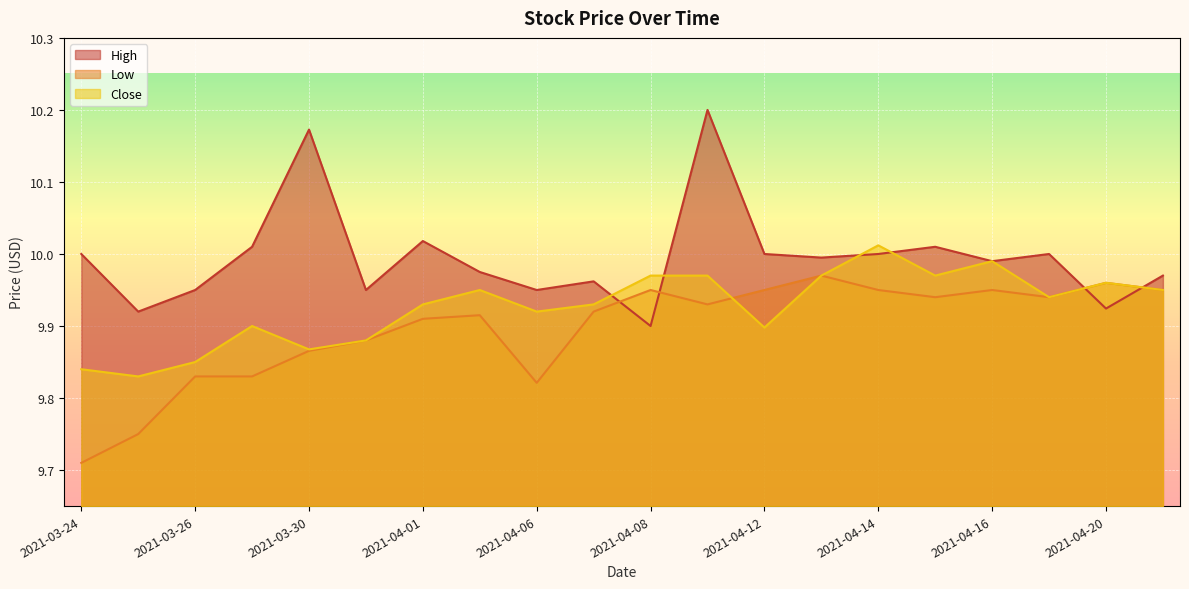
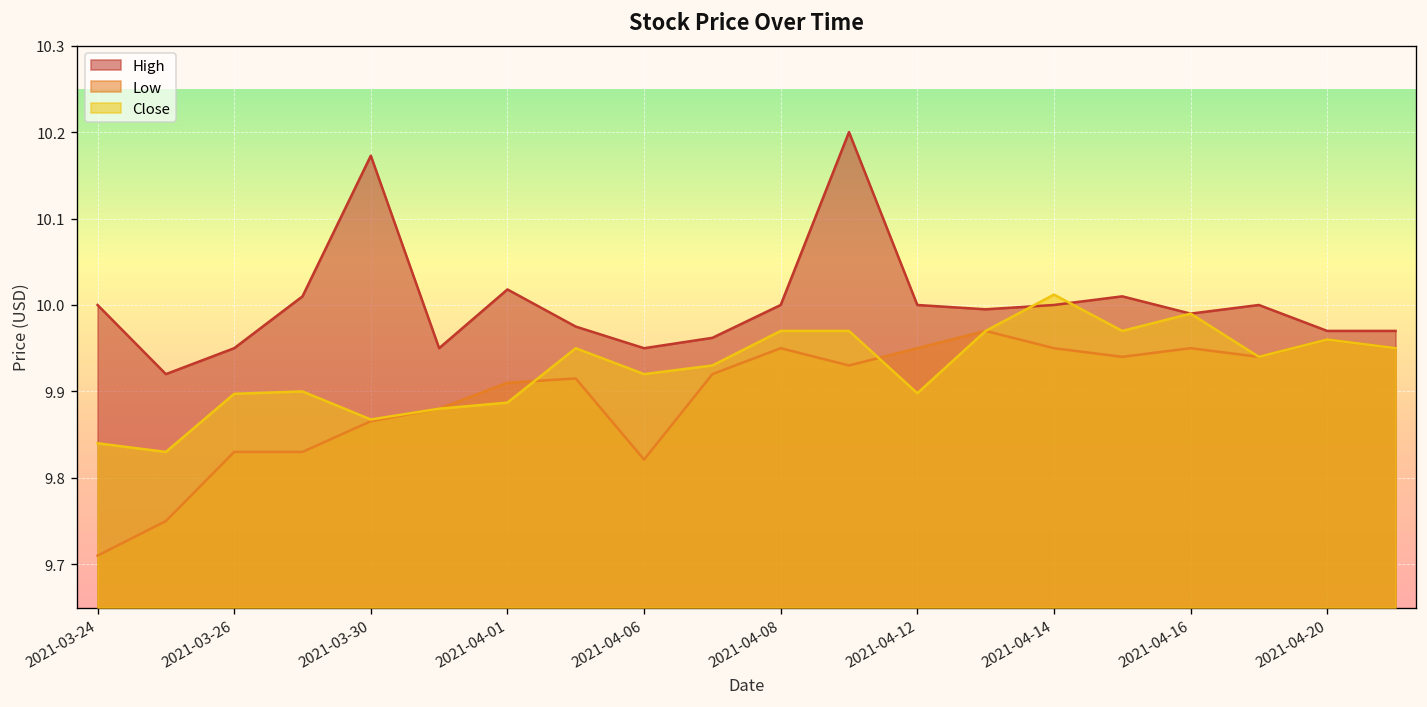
  {
    "High": {
      "2021-03-24": 10.00,
      "2021-03-26": 9.95,
      "2021-03-30": 10.17,
      "2021-04-01": 10.02,
      "2021-04-06": 9.95,
-     "2021-04-08": 9.9,
+     "2021-04-08": 10.0,
      "2021-04-12": 10.00,
      "2021-04-14": 10.00,
-     "2021-04-20": 9.92
+     "2021-04-20": 9.97
    },
    "Low": {
      "2021-03-24": 9.71,
      "2021-03-26": 9.83,
      "2021-04-01": 9.91,
      "2021-04-06": 9.82,
      "2021-04-08": 9.95,
      "2021-04-12": 9.95,
      "2021-04-14": 9.95,
      "2021-04-16": 9.95
    },
    "Close": {
      "2021-03-24": 9.84,
-     "2021-03-26": 9.85,
-     "2021-04-01": 9.93,
+     "2021-03-26": 9.90,
+     "2021-04-01": 9.89,
      "2021-04-06": 9.92,
      "2021-04-08": 9.97,
      "2021-04-12": 9.90,
      "2021-04-14": 10.01
    }
  }
